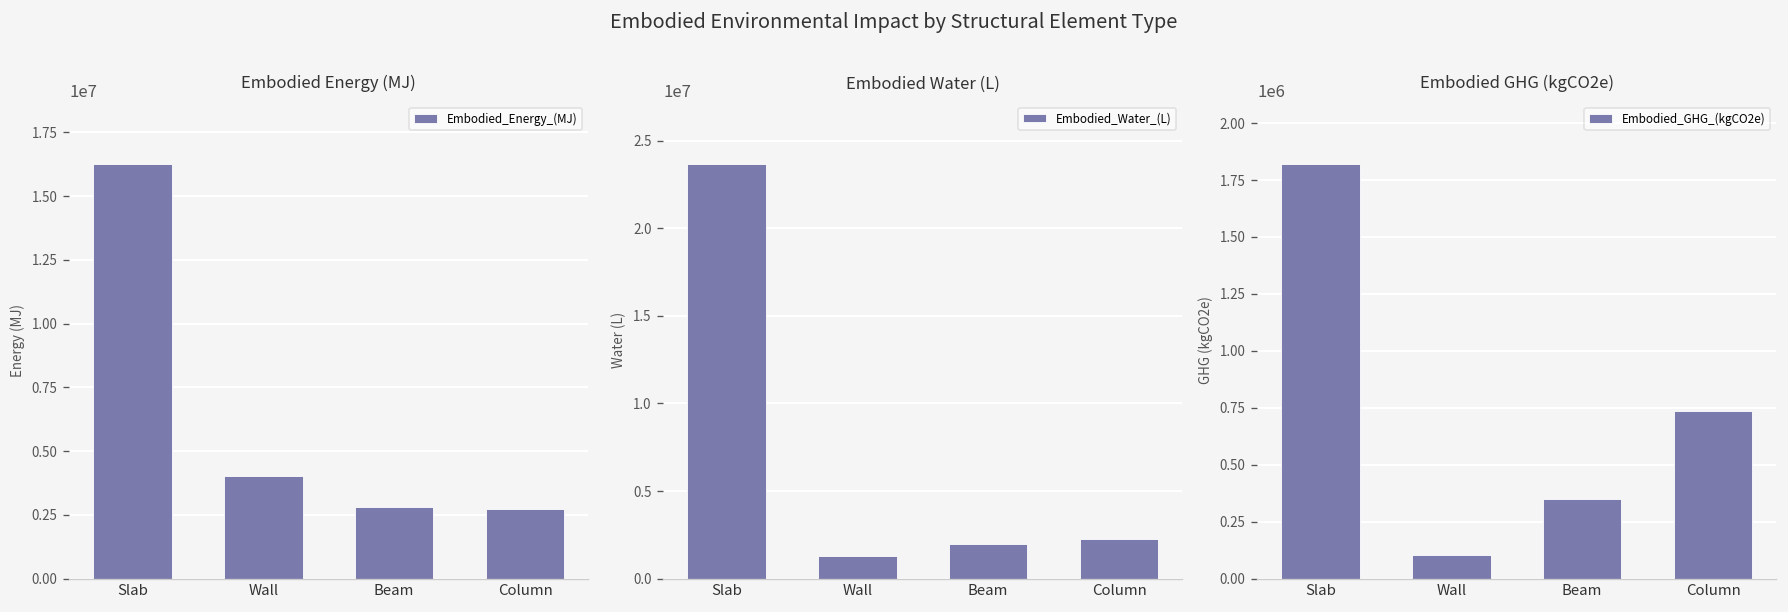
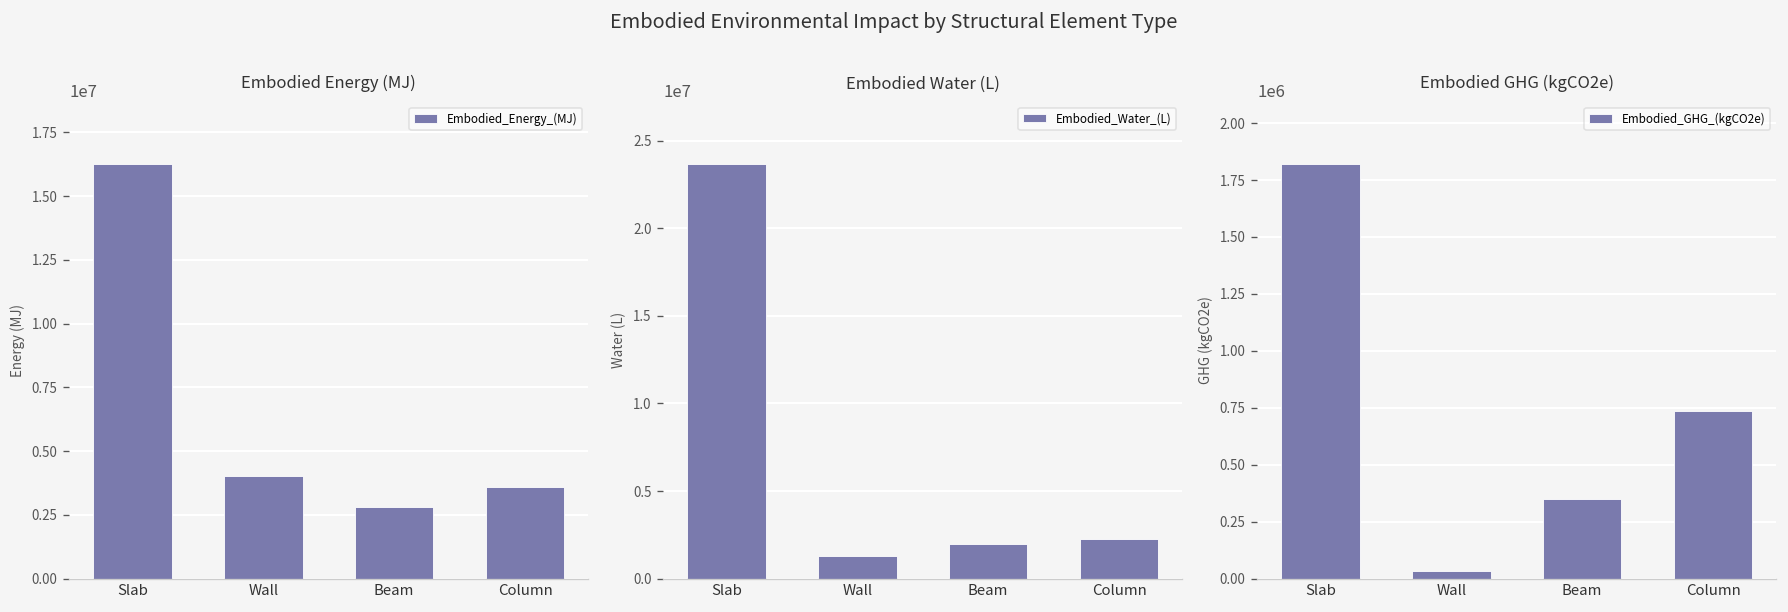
  {
    "Embodied Energy (MJ)": {
      "Slab": 16300000,
      "Wall": 4000000,
      "Beam": 2800000,
-     "Column": 2700000
+     "Column": 3600000
    },
    "Embodied Water (L)": {
      "Slab": 23700000,
      "Wall": 1300000,
      "Beam": 2000000,
      "Column": 2300000
    },
    "Embodied GHG (kgCO2e)": {
      "Slab": 1820000,
-     "Wall": 100000,
+     "Wall": 30000,
      "Beam": 350000,
      "Column": 740000
    }
  }
